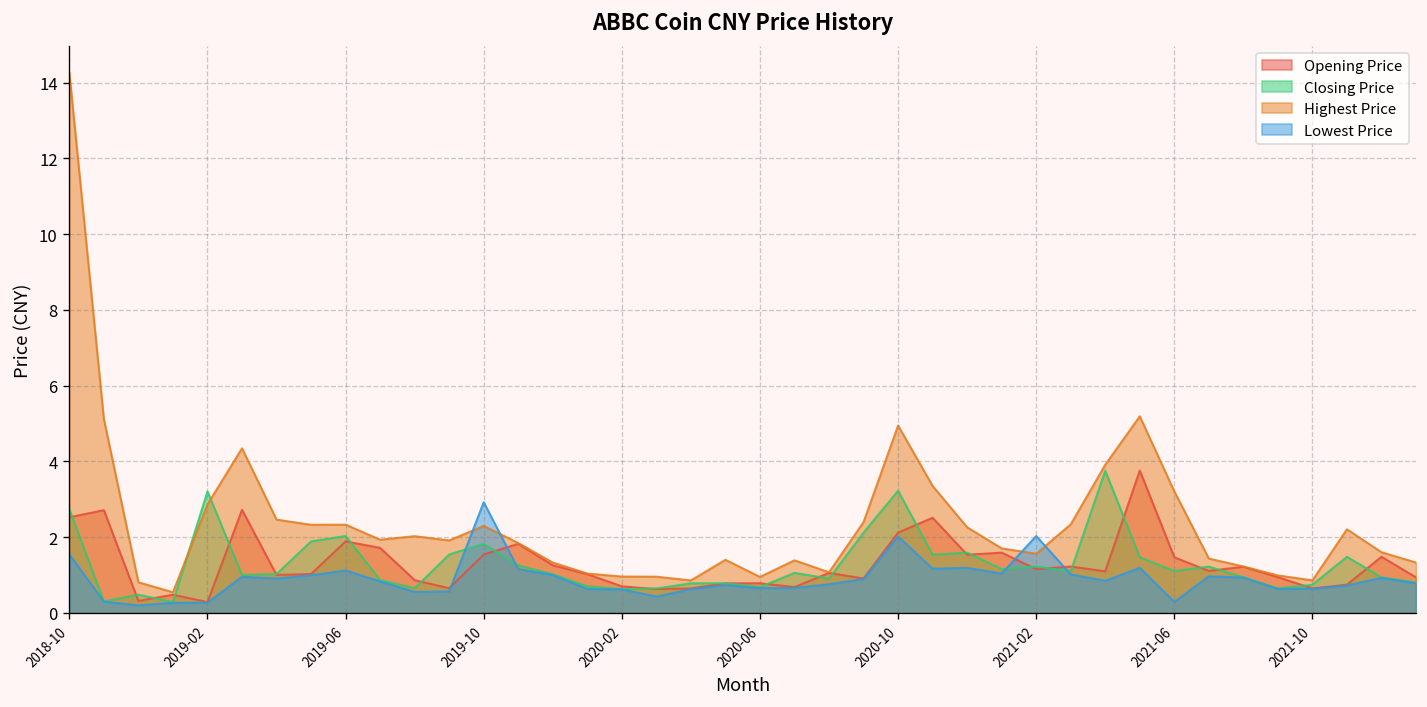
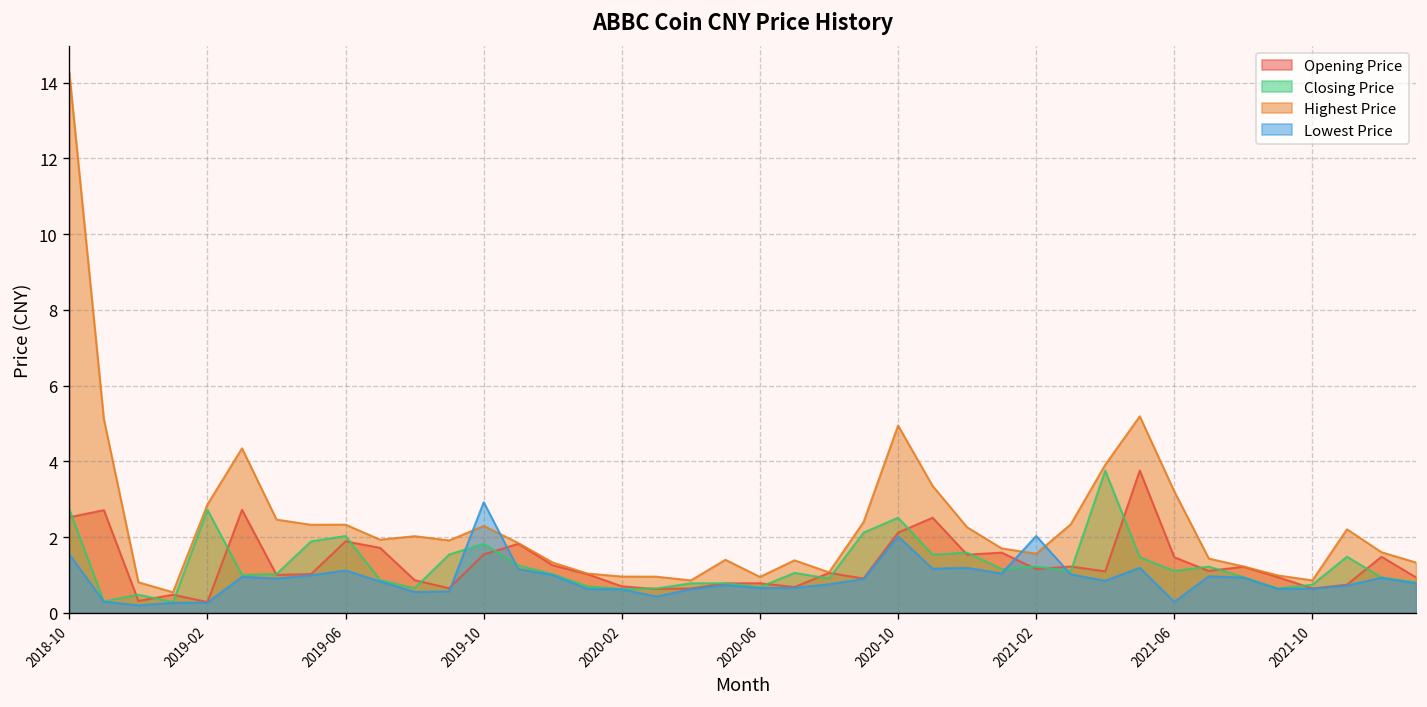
  {
    "Closing Price": {
      "2018-10": 2.7,
-     "2019-02": 3.2,
+     "2019-02": 2.7,
      "2019-06": 2.0,
      "2019-10": 1.8,
-     "2020-10": 3.2,
+     "2020-10": 2.5,
      "2021-06": 1.1,
      "2021-10": 0.7
    },
    "Lowest Price": {
      "2018-10": 1.5,
      "2019-06": 1.1,
      "2019-10": 2.9,
      "2020-10": 2.0,
      "2021-02": 2.0,
      "2021-06": 0.3
    }
  }
